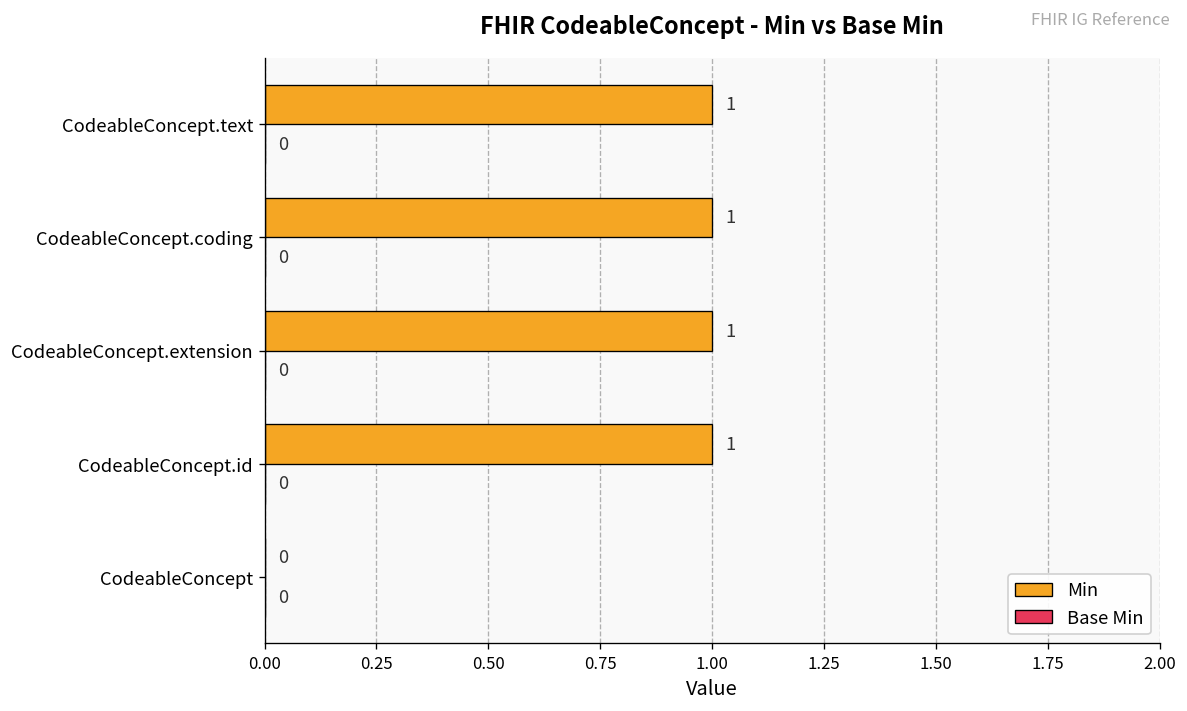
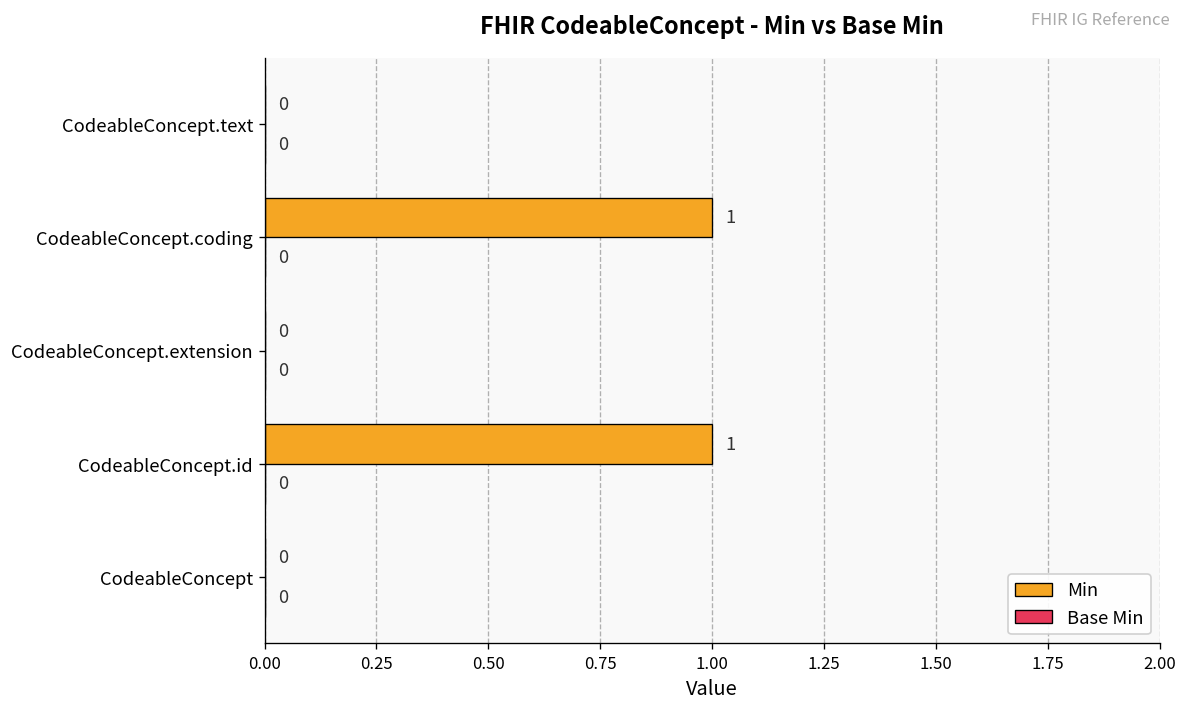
  {
    "Min": {
-     "CodeableConcept.text": 1,
+     "CodeableConcept.text": 0,
      "CodeableConcept.coding": 1,
-     "CodeableConcept.extension": 1,
+     "CodeableConcept.extension": 0,
      "CodeableConcept.id": 1,
      "CodeableConcept": 0
    },
    "Base Min": {
      "CodeableConcept.text": 0,
      "CodeableConcept.coding": 0,
      "CodeableConcept.extension": 0,
      "CodeableConcept.id": 0,
      "CodeableConcept": 0
    }
  }
